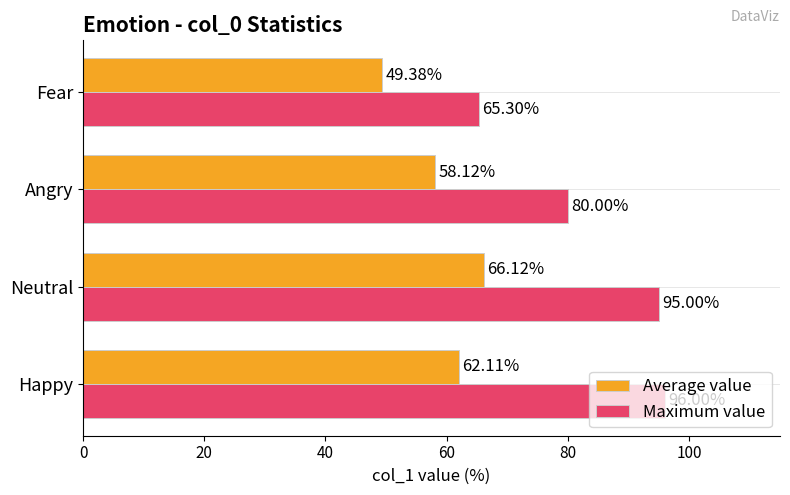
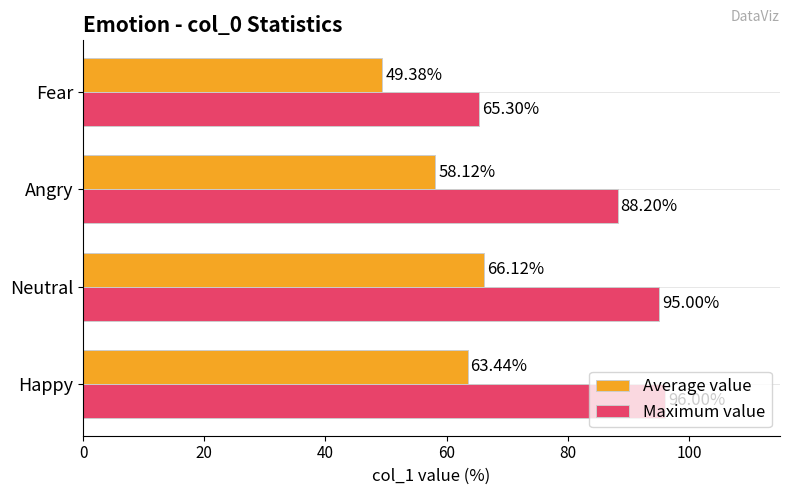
  {
    "Average value": {
      "Fear": "49.38%",
      "Angry": "58.12%",
      "Neutral": "66.12%",
-     "Happy": "62.11%"
+     "Happy": "63.44%"
    },
    "Maximum value": {
      "Fear": "65.30%",
-     "Angry": "80.00%",
+     "Angry": "88.20%",
      "Neutral": "95.00%"
    }
  }
